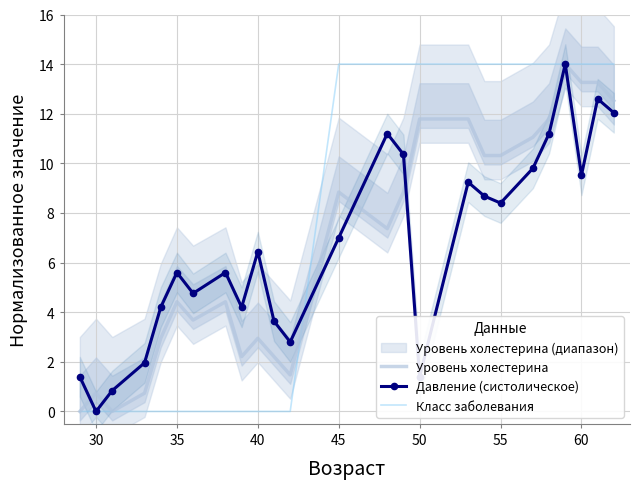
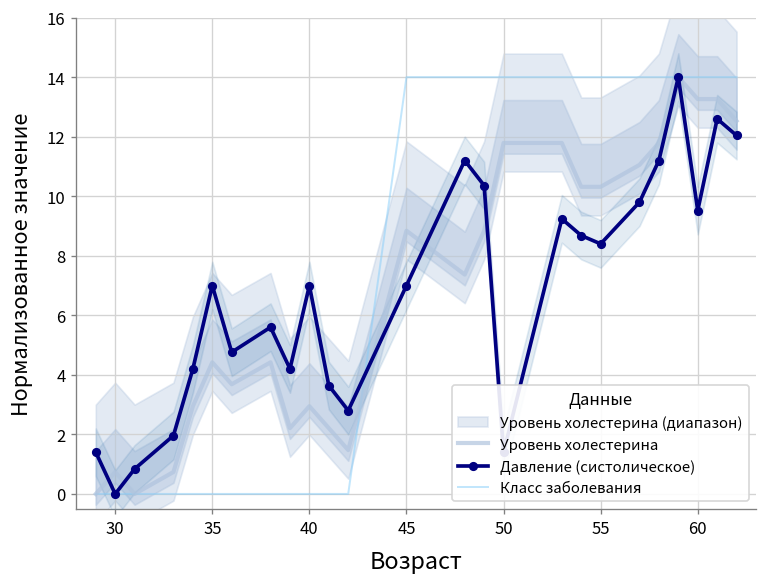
  {
    "Давление (систолическое)": {
-     "35": 5.6,
-     "40": 6.4,
+     "35": 7.0,
+     "40": 7.0,
      "45": 7.0,
      "55": 8.4,
      "60": 9.5
    }
  }
